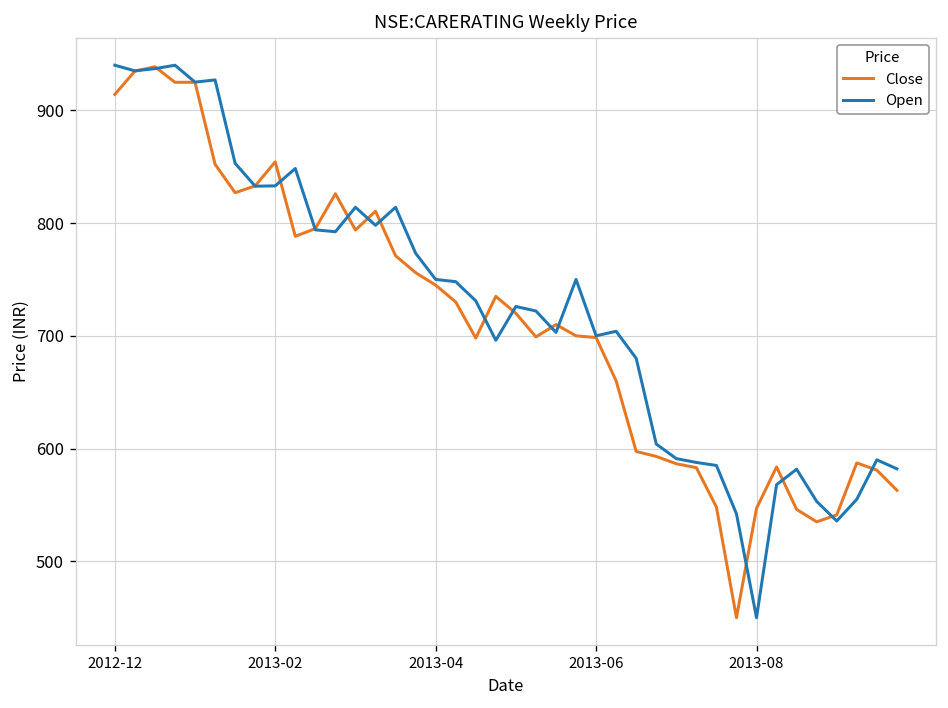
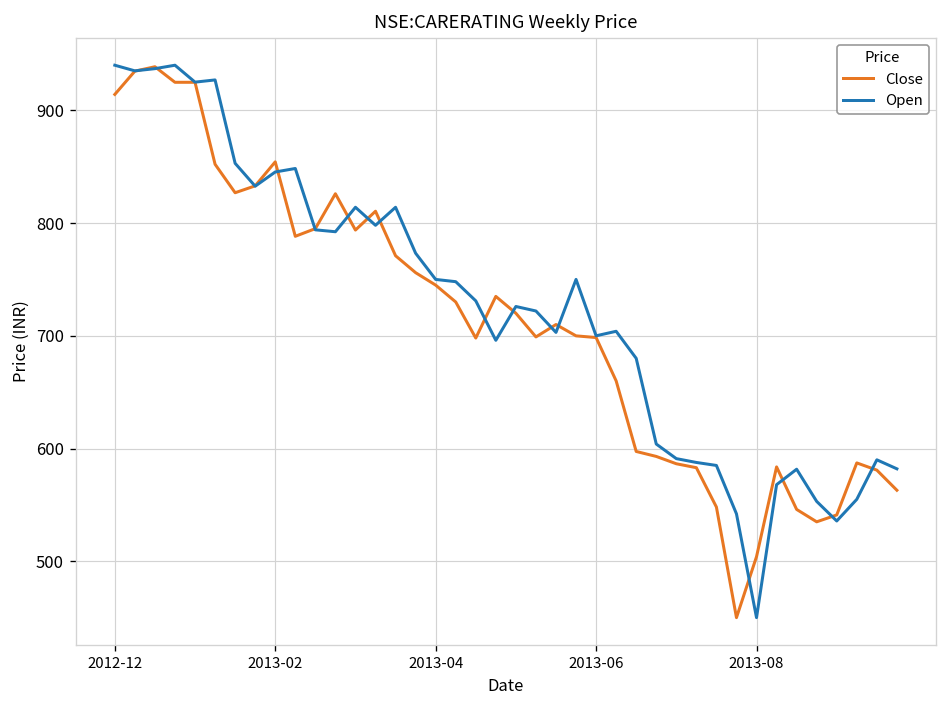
  {
    "Close": {
      "2012-12": 910,
      "2013-02": 850,
      "2013-04": 740,
-     "2013-08": 550
+     "2013-08": 500
    },
    "Open": {
      "2012-12": 940,
-     "2013-02": 830,
+     "2013-02": 850,
      "2013-04": 750,
      "2013-08": 450
    }
  }
